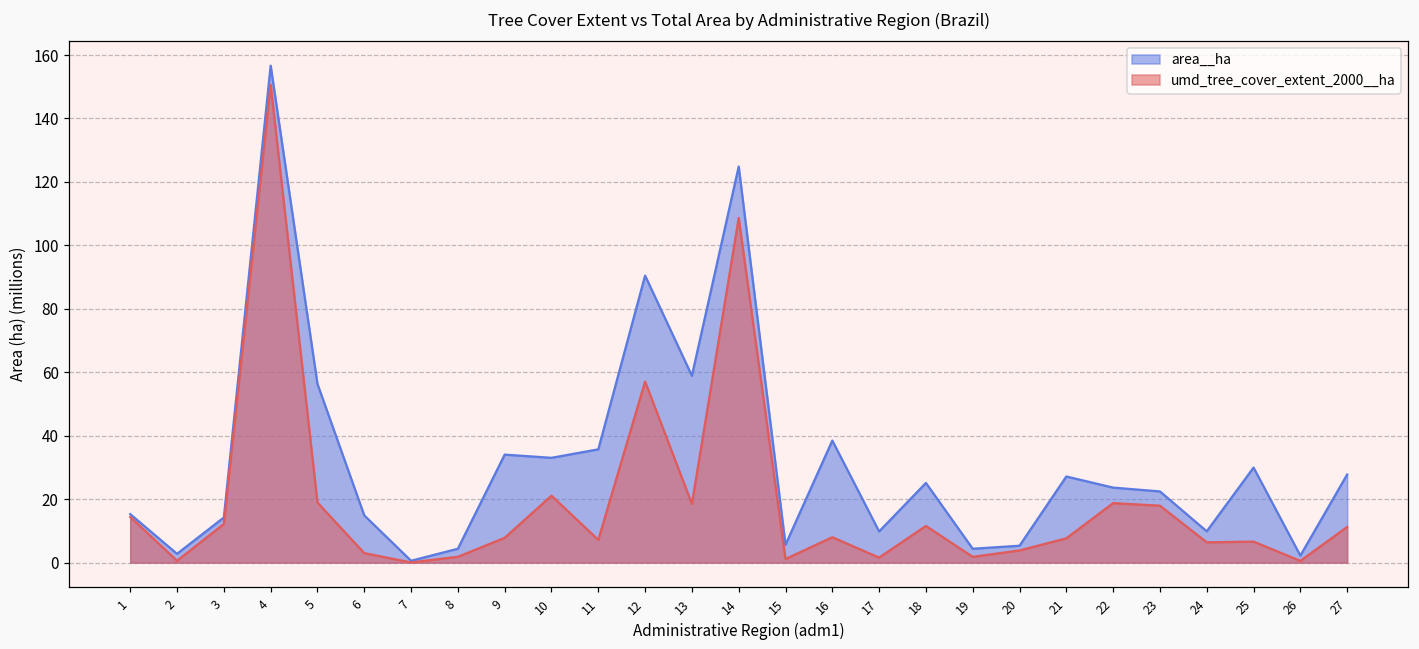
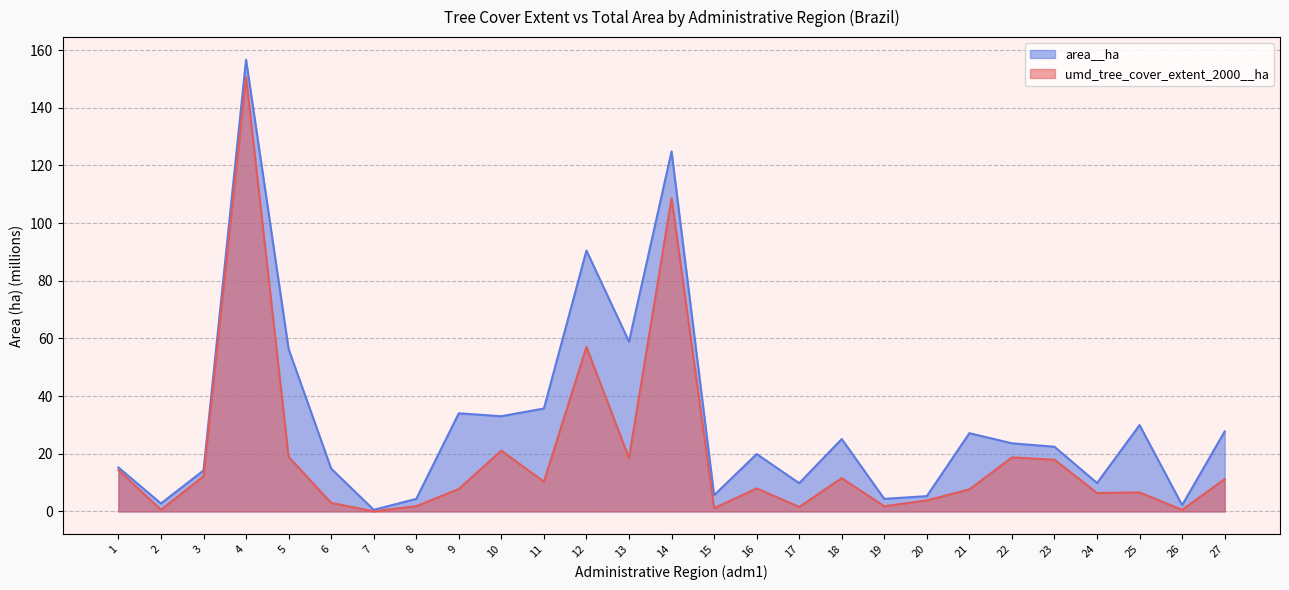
  {
    "area__ha": {
      "1": 15,
      "2": 3,
      "3": 14,
      "4": 157,
      "5": 56,
      "6": 15,
      "8": 4,
      "9": 34,
      "10": 33,
      "11": 36,
      "12": 90,
      "13": 59,
      "14": 125,
      "15": 6,
-     "16": 38,
+     "16": 20,
      "17": 10,
      "18": 25,
      "19": 4,
      "20": 5,
      "21": 27,
      "22": 24,
      "23": 22,
      "24": 10,
      "25": 30,
      "26": 2,
      "27": 28
    },
    "umd_tree_cover_extent_2000__ha": {
      "1": 14,
      "2": 1,
      "3": 12,
      "4": 151,
      "5": 19,
      "6": 3,
      "8": 2,
      "9": 8,
      "10": 21,
-     "11": 7,
+     "11": 10,
      "12": 57,
      "13": 19,
      "14": 109,
      "15": 1,
      "16": 8,
      "17": 2,
      "18": 12,
      "19": 2,
      "20": 4,
      "21": 8,
      "22": 19,
      "23": 18,
      "24": 6,
      "25": 7,
      "26": 1,
      "27": 11
    }
  }
